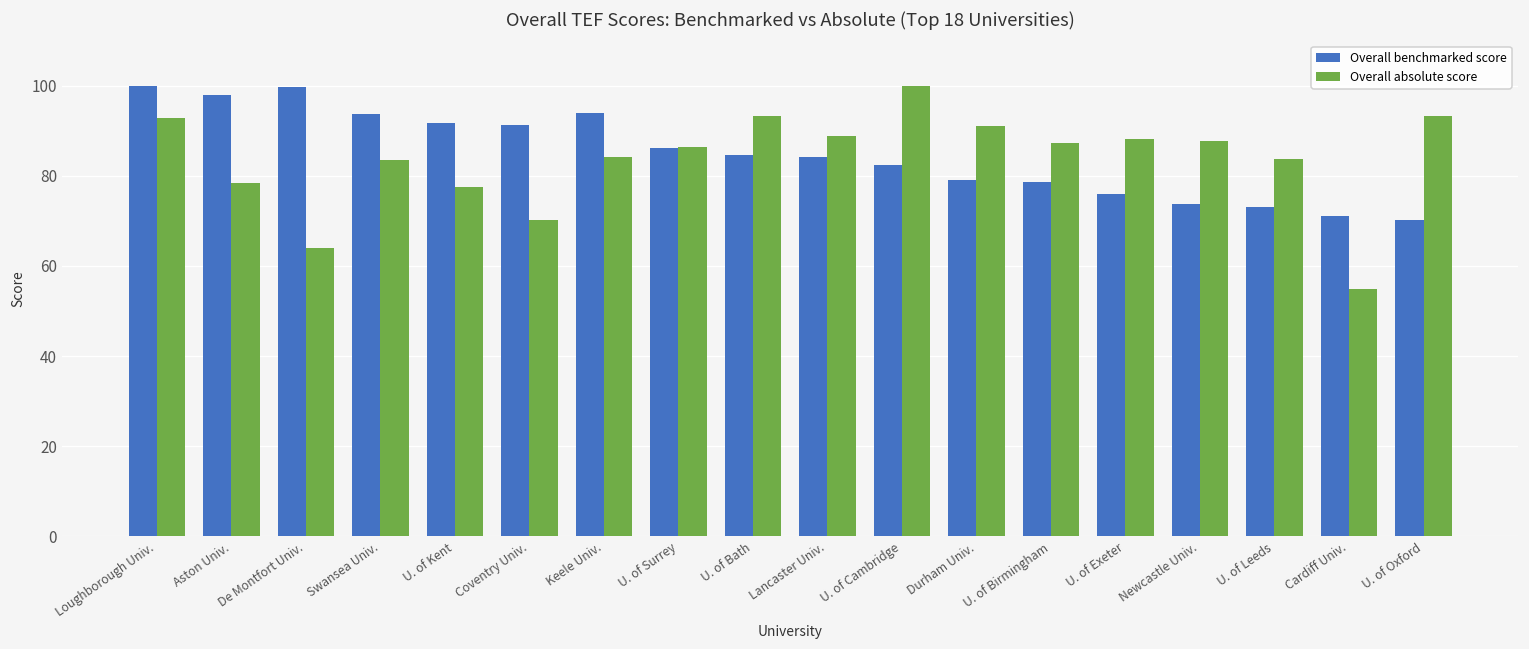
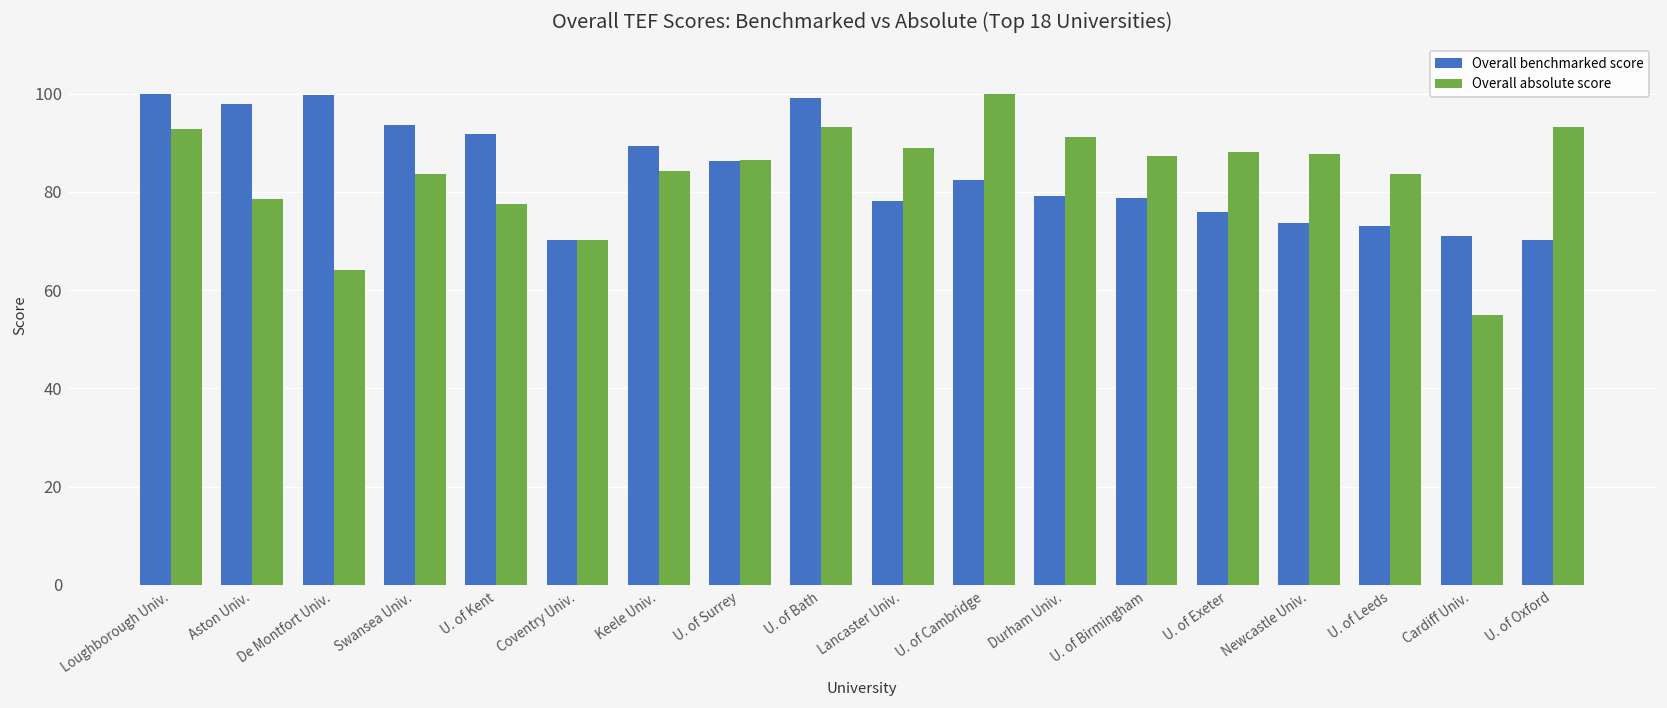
  {
    "Overall benchmarked score": {
      "Loughborough Univ.": 100,
      "Aston Univ.": 98,
      "De Montfort Univ.": 100,
      "Swansea Univ.": 94,
      "U. of Kent": 92,
-     "Coventry Univ.": 91,
-     "Keele Univ.": 94,
+     "Coventry Univ.": 70,
+     "Keele Univ.": 89,
      "U. of Surrey": 86,
-     "U. of Bath": 85,
-     "Lancaster Univ.": 84,
+     "U. of Bath": 99,
+     "Lancaster Univ.": 78,
      "U. of Cambridge": 83,
      "Durham Univ.": 79,
      "U. of Birmingham": 79,
      "U. of Exeter": 76,
      "Newcastle Univ.": 74,
      "U. of Leeds": 73,
      "Cardiff Univ.": 71,
      "U. of Oxford": 70
    },
    "Overall absolute score": {
      "Loughborough Univ.": 93,
      "Aston Univ.": 79,
      "De Montfort Univ.": 64,
      "Swansea Univ.": 84,
      "U. of Kent": 78,
      "Coventry Univ.": 70,
      "Keele Univ.": 84,
      "U. of Surrey": 86,
      "U. of Bath": 93,
      "Lancaster Univ.": 89,
      "U. of Cambridge": 100,
      "Durham Univ.": 91,
      "U. of Birmingham": 87,
      "U. of Exeter": 88,
      "Newcastle Univ.": 88,
      "U. of Leeds": 84,
      "Cardiff Univ.": 55,
      "U. of Oxford": 93
    }
  }
